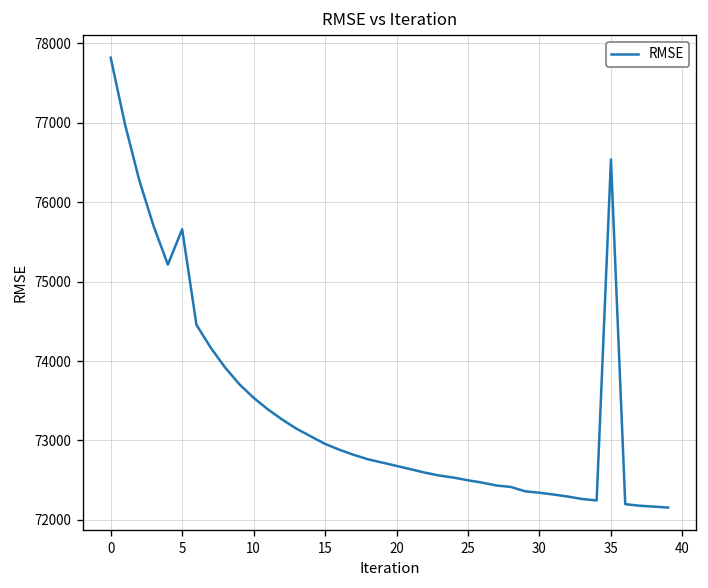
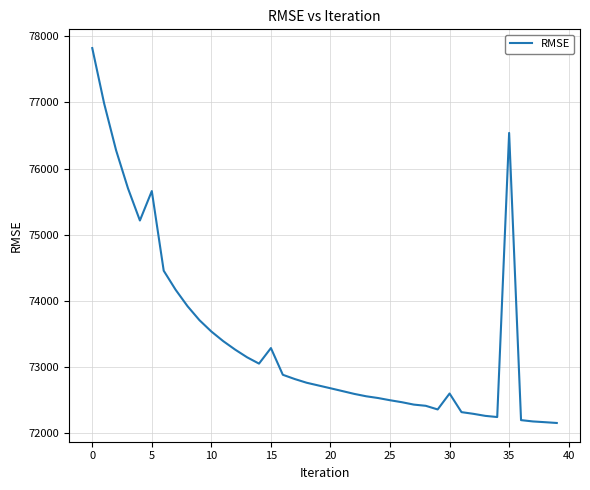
  {
    "0": 77800,
    "5": 75700,
    "10": 73500,
-   "15": 73000,
+   "15": 73300,
    "20": 72700,
    "25": 72500,
-   "30": 72300,
+   "30": 72600,
    "35": 76500
  }
